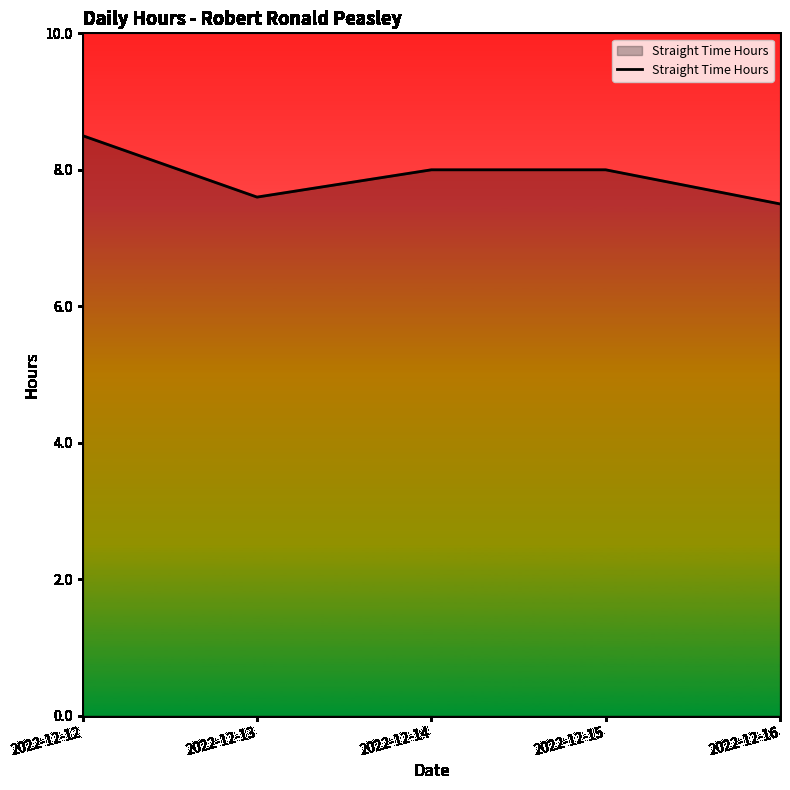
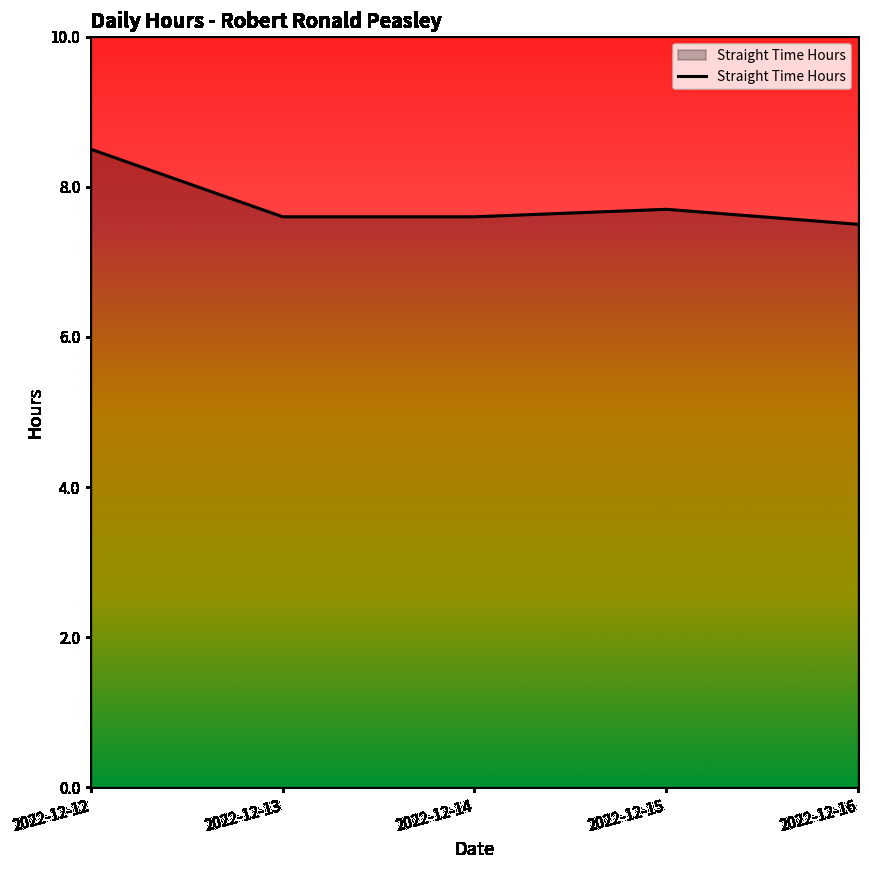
  {
    "2022-12-12": 8.5,
    "2022-12-13": 7.6,
-   "2022-12-14": 8.0,
-   "2022-12-15": 8.0,
+   "2022-12-14": 7.6,
+   "2022-12-15": 7.7,
    "2022-12-16": 7.5
  }
